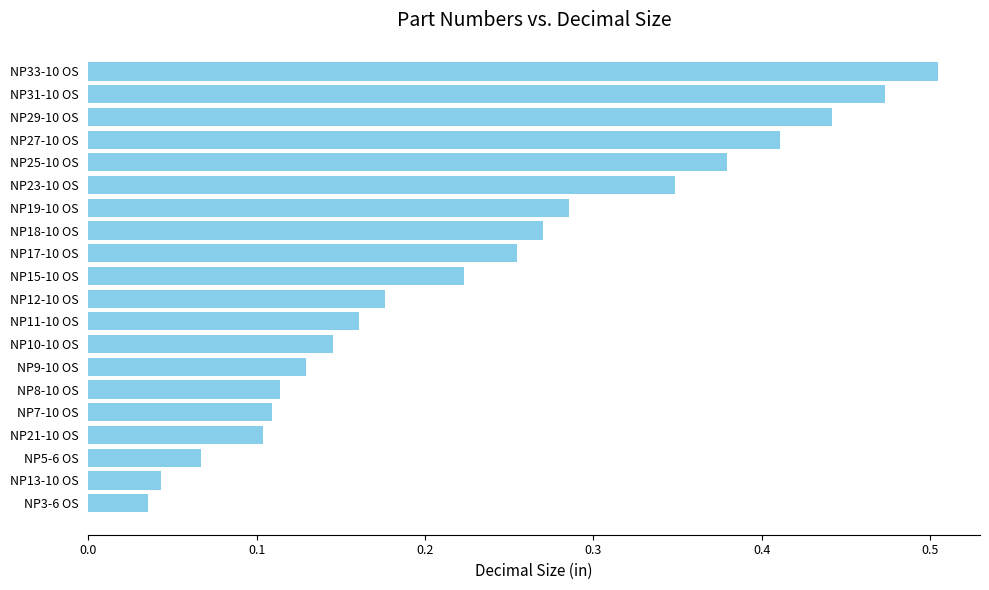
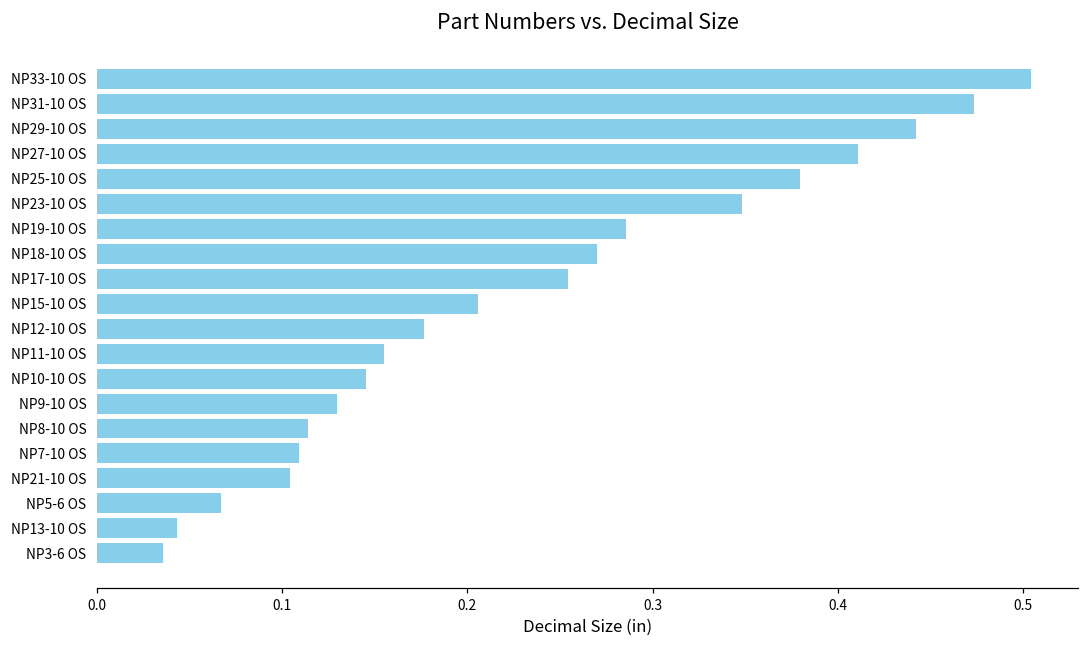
  {
    "NP33-10 OS": 0.505,
    "NP31-10 OS": 0.473,
    "NP29-10 OS": 0.442,
    "NP27-10 OS": 0.411,
    "NP25-10 OS": 0.380,
    "NP23-10 OS": 0.348,
    "NP19-10 OS": 0.286,
    "NP18-10 OS": 0.270,
    "NP17-10 OS": 0.255,
-   "NP15-10 OS": 0.223,
+   "NP15-10 OS": 0.206,
    "NP12-10 OS": 0.176,
-   "NP11-10 OS": 0.161,
+   "NP11-10 OS": 0.155,
    "NP10-10 OS": 0.145,
    "NP9-10 OS": 0.130,
    "NP8-10 OS": 0.114,
    "NP7-10 OS": 0.109,
    "NP21-10 OS": 0.104,
    "NP5-6 OS": 0.067,
    "NP13-10 OS": 0.043,
    "NP3-6 OS": 0.036
  }
